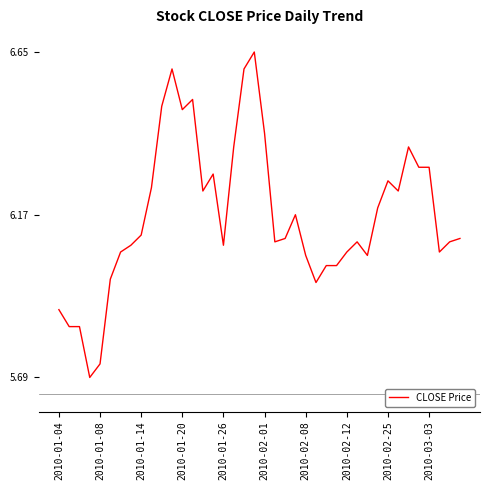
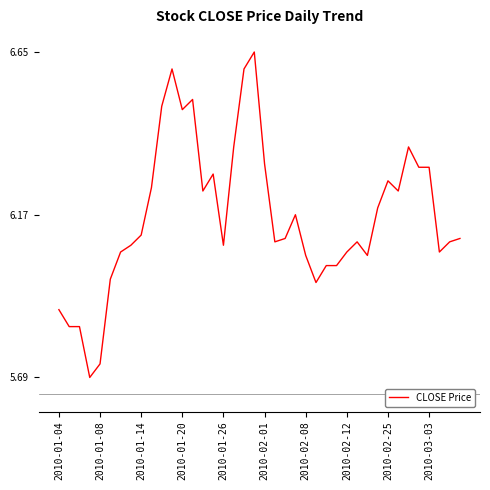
  {
    "2010-01-04": 5.89,
    "2010-01-08": 5.73,
    "2010-01-14": 6.11,
    "2010-01-20": 6.48,
    "2010-01-26": 6.08,
-   "2010-02-01": 6.41,
+   "2010-02-01": 6.32,
    "2010-02-08": 6.05,
    "2010-02-12": 6.06,
    "2010-02-25": 6.27,
    "2010-03-03": 6.31
  }
